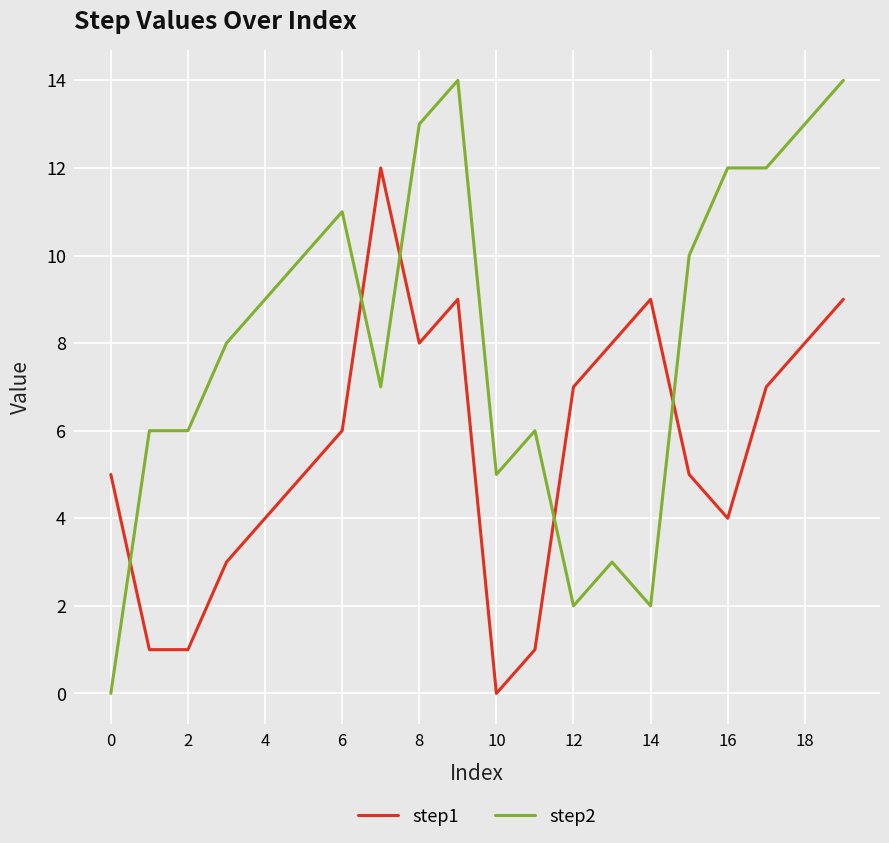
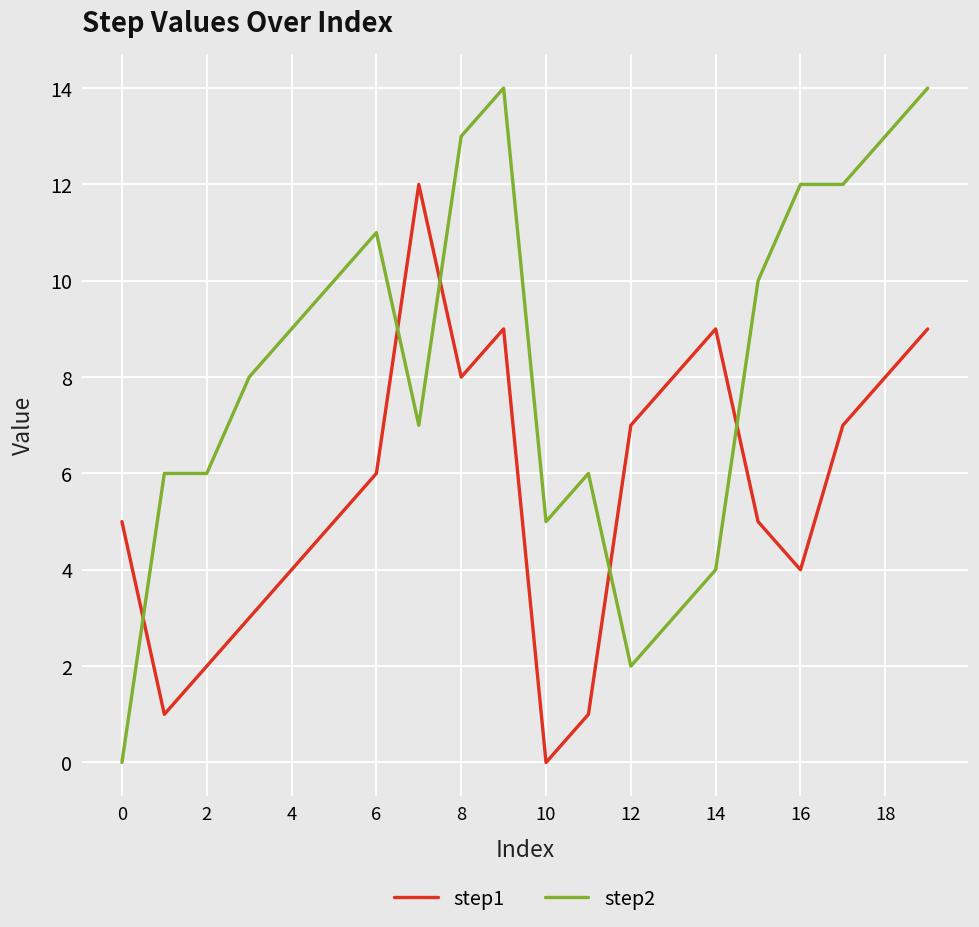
  {
    "step1": {
      "0": 5,
-     "2": 1,
+     "2": 2,
      "4": 4,
      "6": 6,
      "8": 8,
      "10": 0,
      "12": 7,
      "14": 9,
      "16": 4,
      "18": 8
    },
    "step2": {
      "0": 0,
      "2": 6,
      "4": 9,
      "6": 11,
      "8": 13,
      "10": 5,
      "12": 2,
-     "14": 2,
+     "14": 4,
      "16": 12,
      "18": 13
    }
  }
